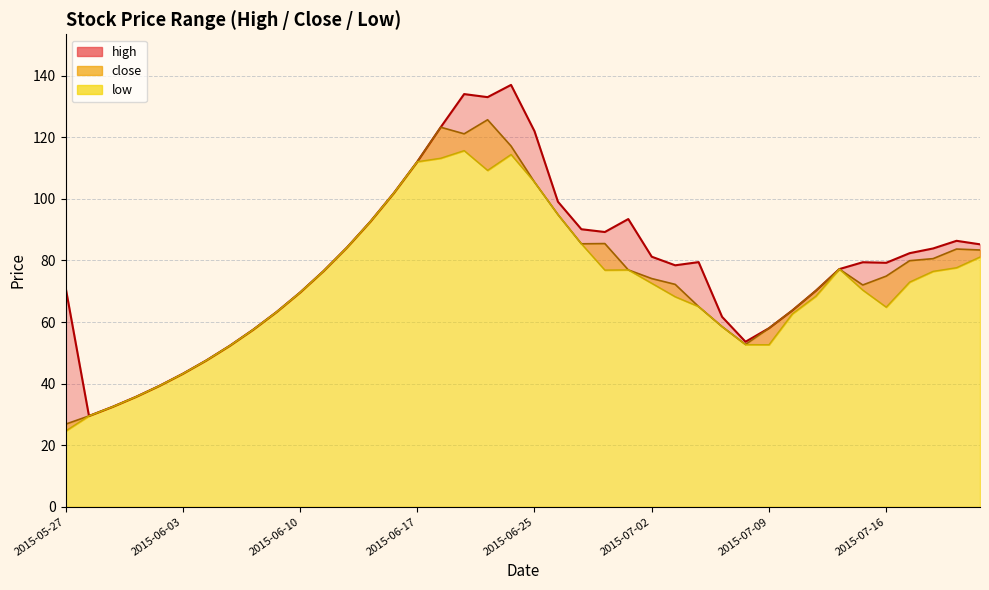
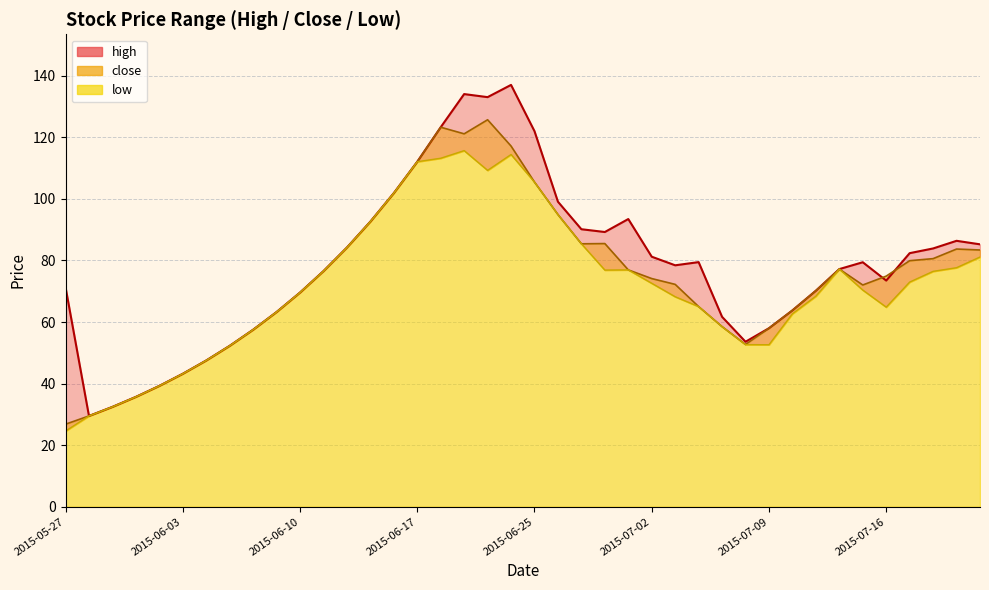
  {
    "high": {
      "2015-05-27": 71,
      "2015-06-25": 122,
      "2015-07-02": 81,
-     "2015-07-16": 79
+     "2015-07-16": 73
    }
  }
